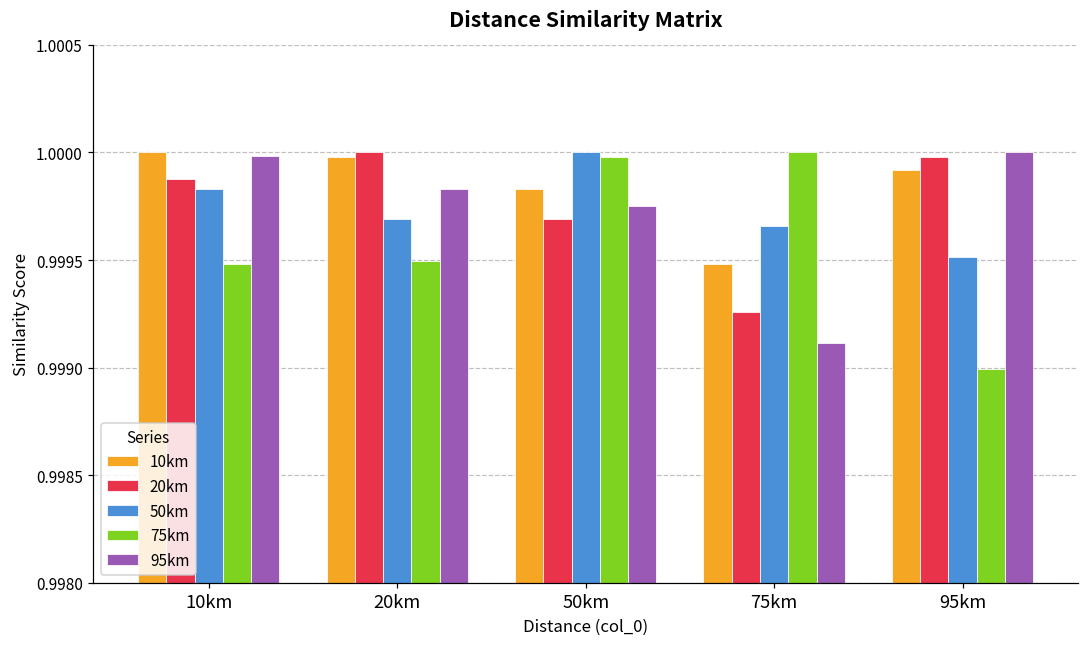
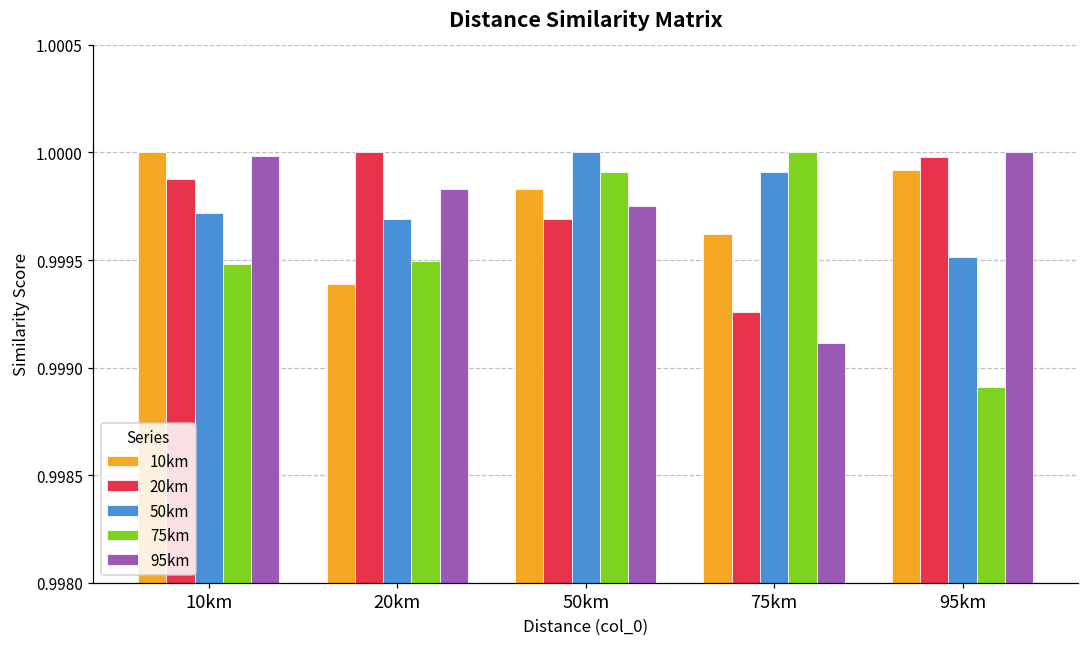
  {
    "10km": {
      "10km": 1.00000,
-     "20km": 0.99998,
+     "20km": 0.99939,
      "50km": 0.99983,
-     "75km": 0.99948,
+     "75km": 0.99962,
      "95km": 0.99992
    },
    "20km": {
      "10km": 0.99987,
      "20km": 1.00000,
      "50km": 0.99969,
      "75km": 0.99926,
      "95km": 0.99998
    },
    "50km": {
-     "10km": 0.99983,
+     "10km": 0.99972,
      "20km": 0.99969,
      "50km": 1.00000,
-     "75km": 0.99966,
+     "75km": 0.99991,
      "95km": 0.99951
    },
    "75km": {
      "10km": 0.99948,
      "20km": 0.99949,
-     "50km": 0.99998,
+     "50km": 0.99991,
      "75km": 1.00000,
-     "95km": 0.99899
+     "95km": 0.99891
    },
    "95km": {
      "10km": 0.99999,
      "20km": 0.99983,
      "50km": 0.99975,
      "75km": 0.99912,
      "95km": 1.00000
    }
  }
